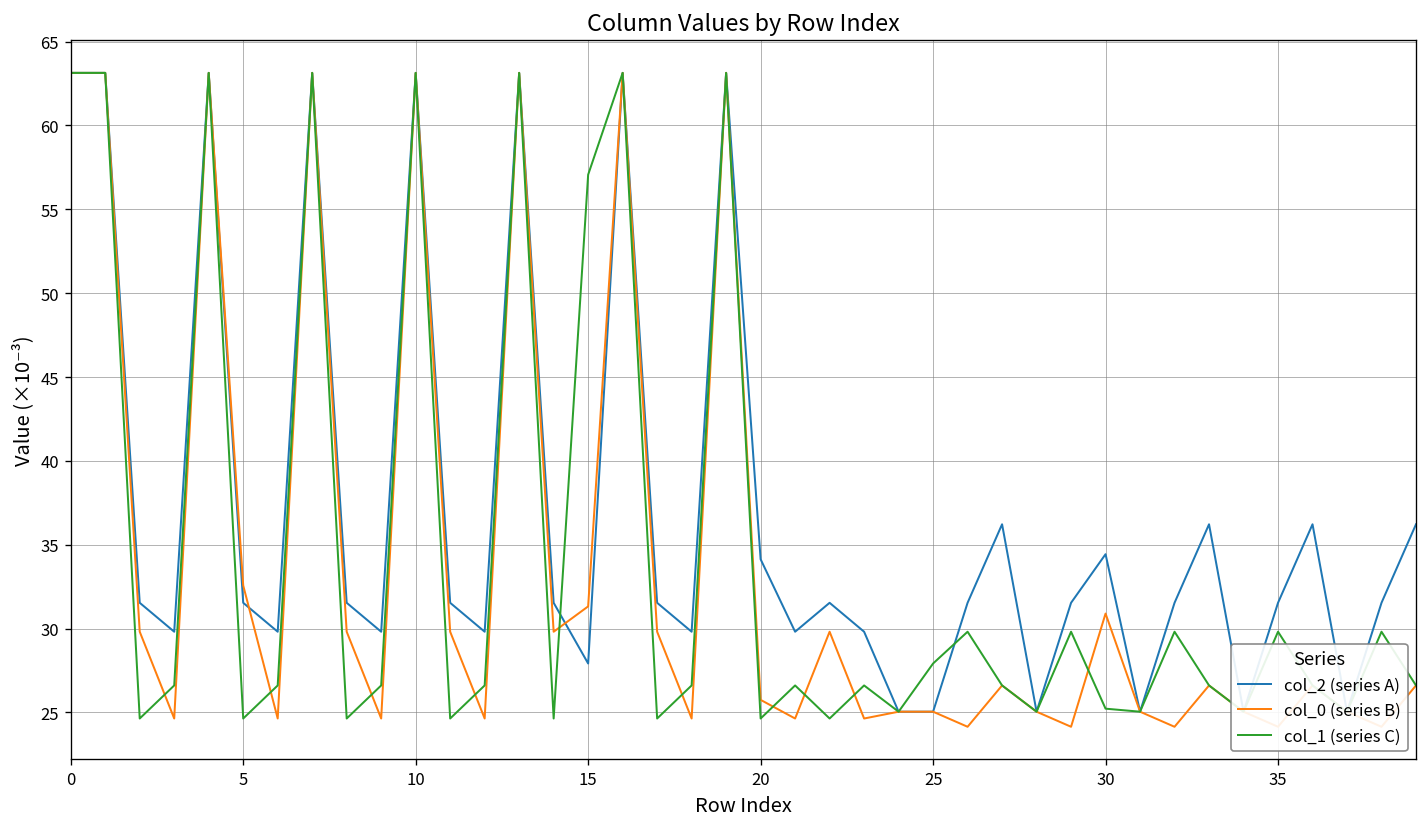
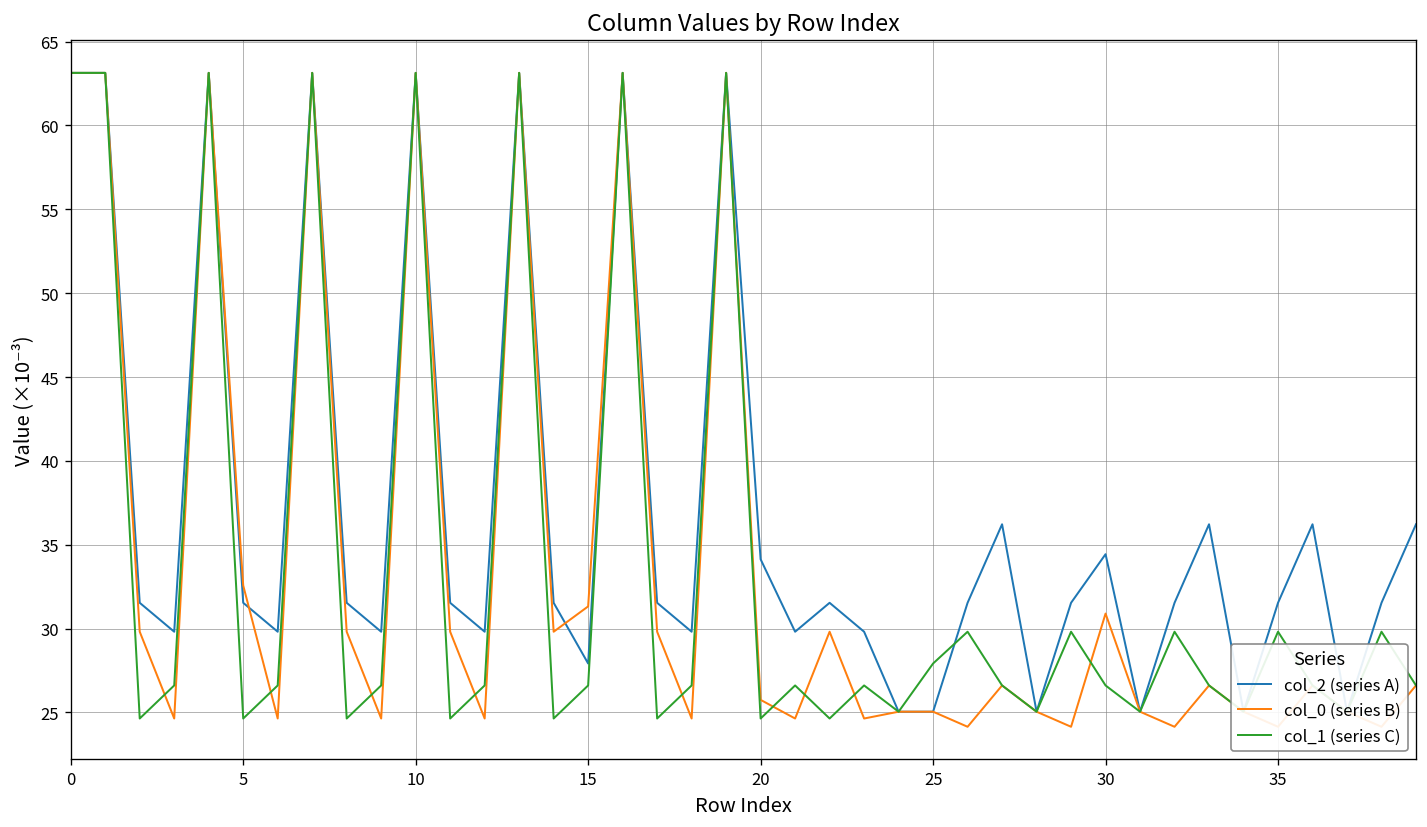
  {
    "col_2 (series A)": {
      "5": 31.5,
      "15": 27.9,
      "20": 34.1,
      "30": 34.4,
      "35": 31.5
    },
    "col_0 (series B)": {
      "5": 32.6,
      "15": 31.3,
      "20": 25.8,
      "30": 30.9
    },
    "col_1 (series C)": {
      "5": 24.6,
-     "15": 57.1,
+     "15": 26.6,
      "20": 24.6,
      "25": 27.9,
-     "30": 25.2,
+     "30": 26.6,
      "35": 29.8
    }
  }
